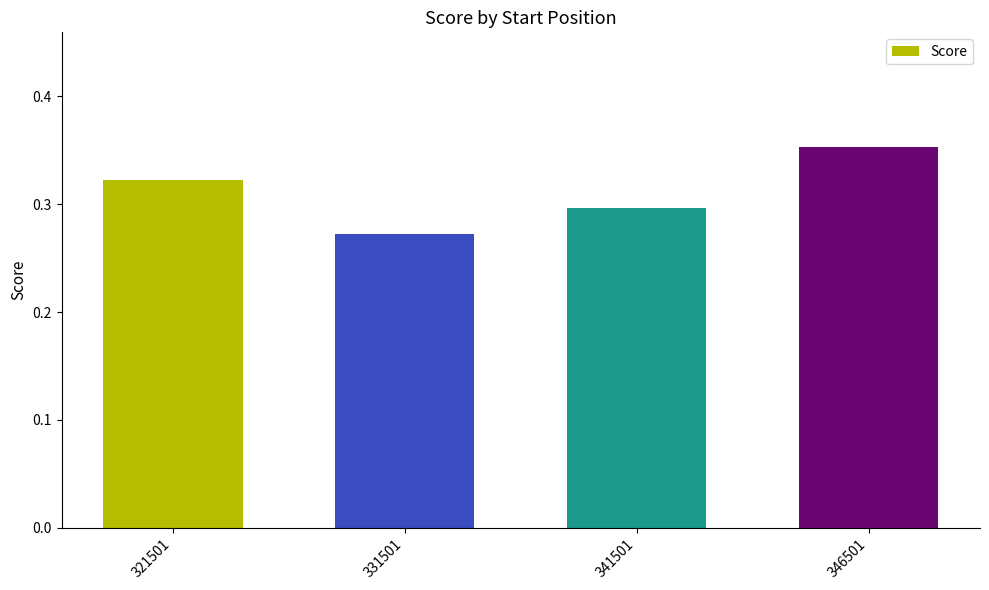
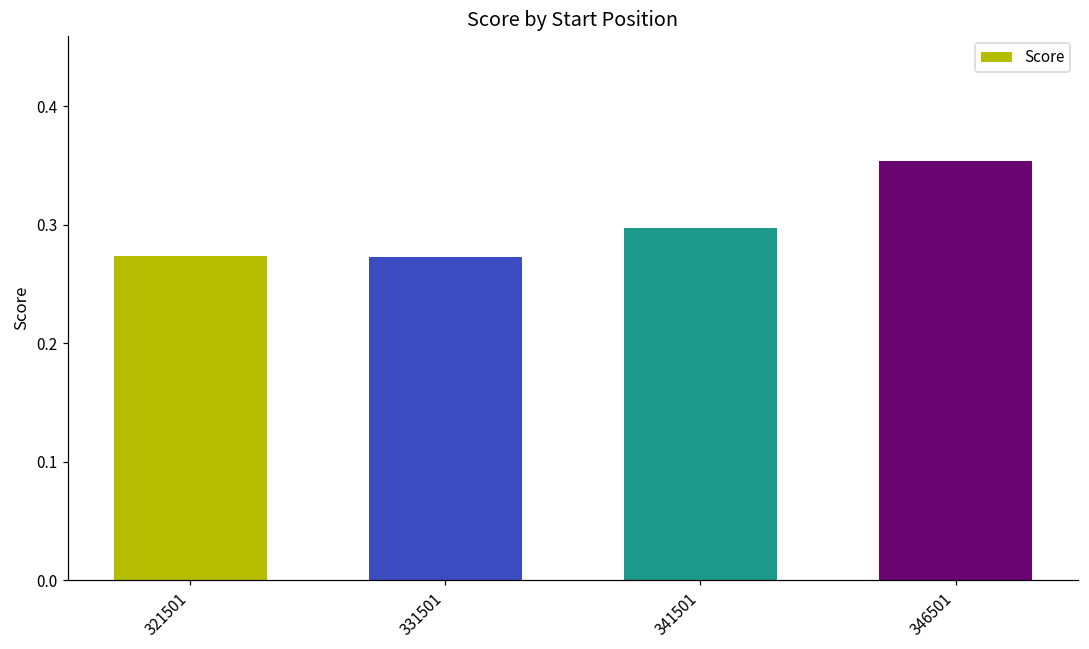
  {
-   "321501": 0.322,
+   "321501": 0.274,
    "331501": 0.272,
    "341501": 0.297,
    "346501": 0.353
  }
